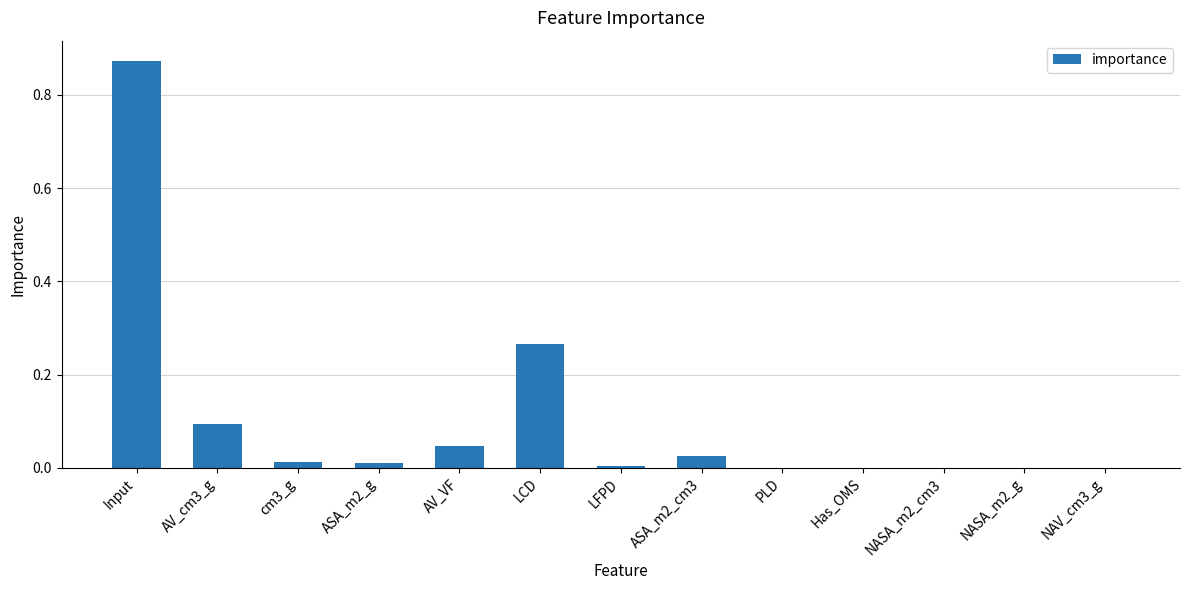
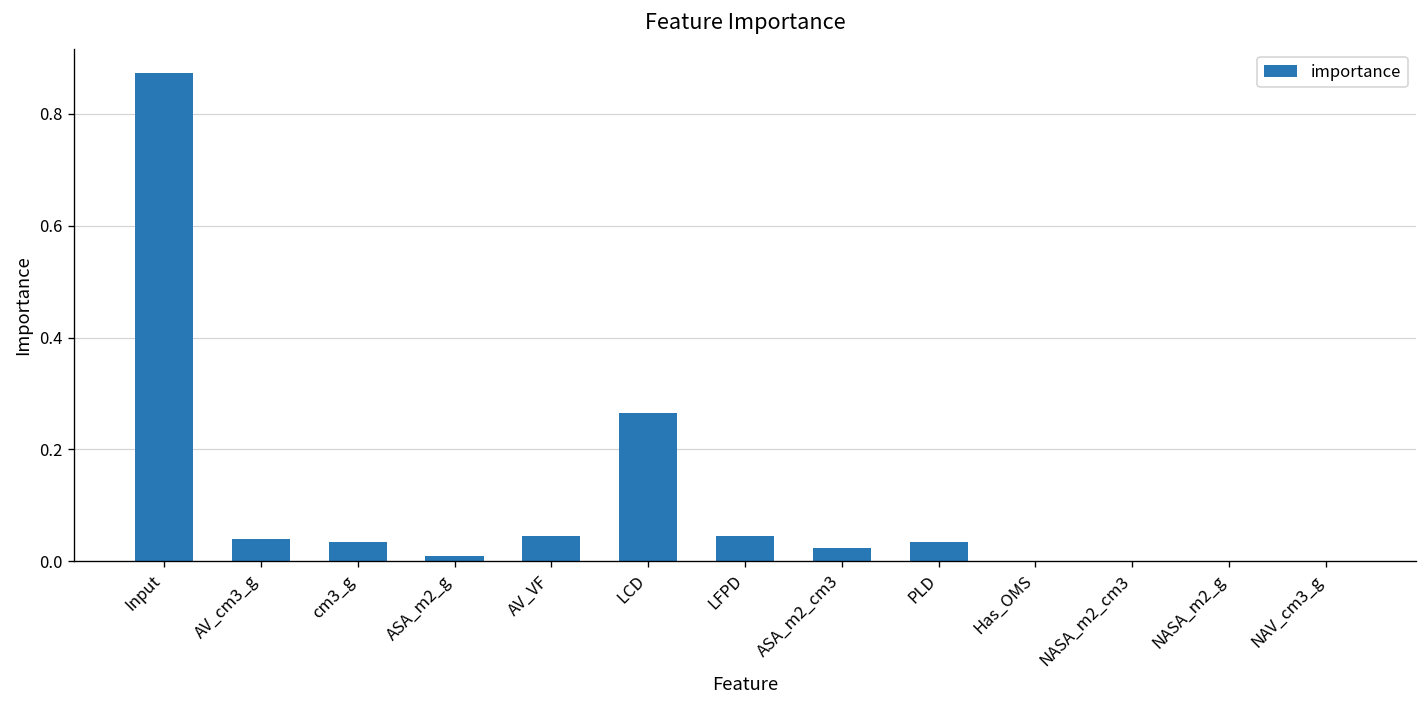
  {
    "Input": 0.87,
-   "AV_cm3_g": 0.09,
-   "cm3_g": 0.01,
+   "AV_cm3_g": 0.04,
+   "cm3_g": 0.03,
    "ASA_m2_g": 0.01,
    "AV_VF": 0.05,
    "LCD": 0.27,
-   "LFPD": 0.00,
+   "LFPD": 0.04,
    "ASA_m2_cm3": 0.02,
-   "PLD": 0.00
+   "PLD": 0.03
  }
